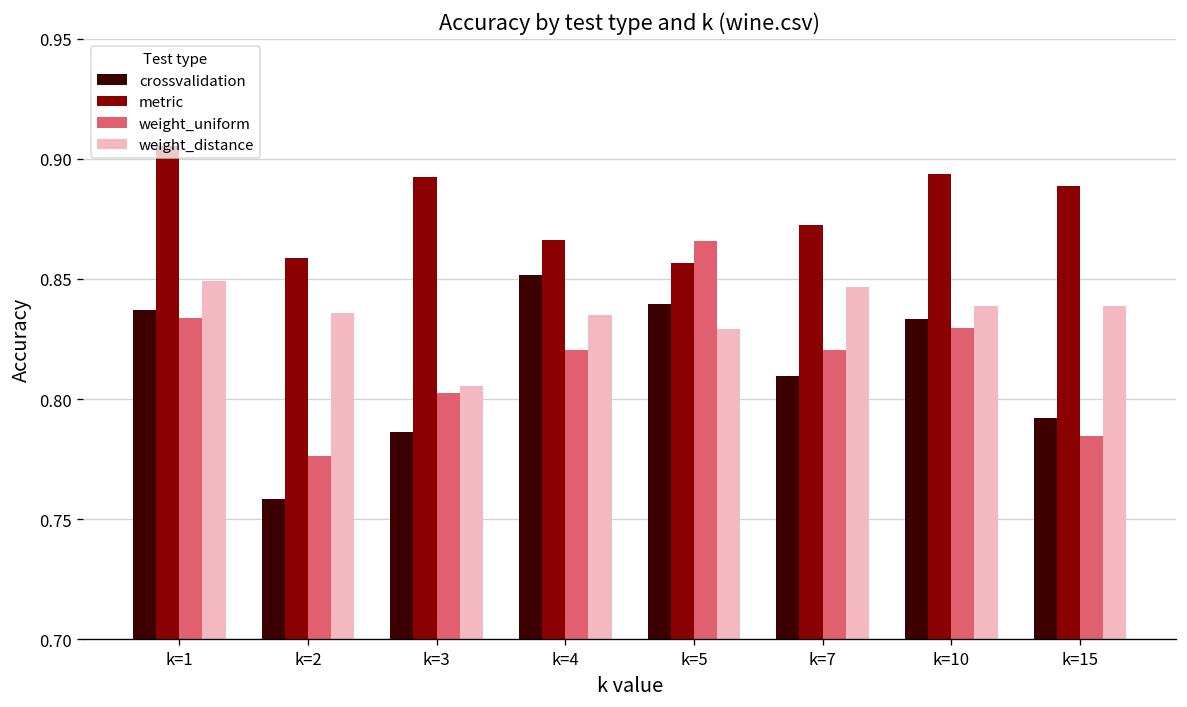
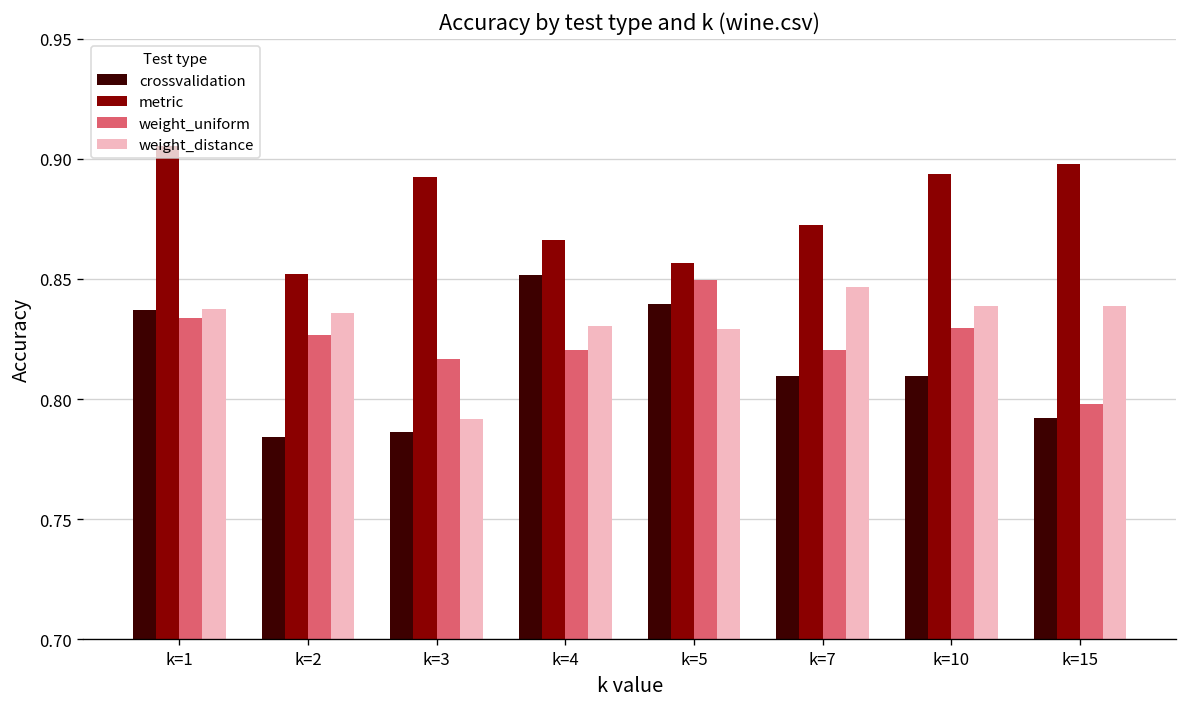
  {
    "crossvalidation": {
      "k=1": 0.837,
-     "k=2": 0.758,
+     "k=2": 0.784,
      "k=3": 0.787,
      "k=4": 0.852,
      "k=5": 0.840,
      "k=7": 0.810,
-     "k=10": 0.833,
+     "k=10": 0.809,
      "k=15": 0.792
    },
    "metric": {
-     "k=2": 0.859,
+     "k=2": 0.852,
      "k=3": 0.892,
      "k=4": 0.866,
      "k=5": 0.857,
      "k=7": 0.873,
      "k=10": 0.894,
-     "k=15": 0.889
+     "k=15": 0.898
    },
    "weight_uniform": {
      "k=1": 0.834,
-     "k=2": 0.776,
-     "k=3": 0.803,
+     "k=2": 0.827,
+     "k=3": 0.817,
      "k=4": 0.820,
-     "k=5": 0.866,
+     "k=5": 0.850,
      "k=7": 0.820,
      "k=10": 0.830,
-     "k=15": 0.784
+     "k=15": 0.798
    },
    "weight_distance": {
-     "k=1": 0.849,
+     "k=1": 0.838,
      "k=2": 0.836,
-     "k=3": 0.806,
-     "k=4": 0.835,
+     "k=3": 0.792,
+     "k=4": 0.831,
      "k=5": 0.829,
      "k=7": 0.846,
      "k=10": 0.839,
      "k=15": 0.839
    }
  }
